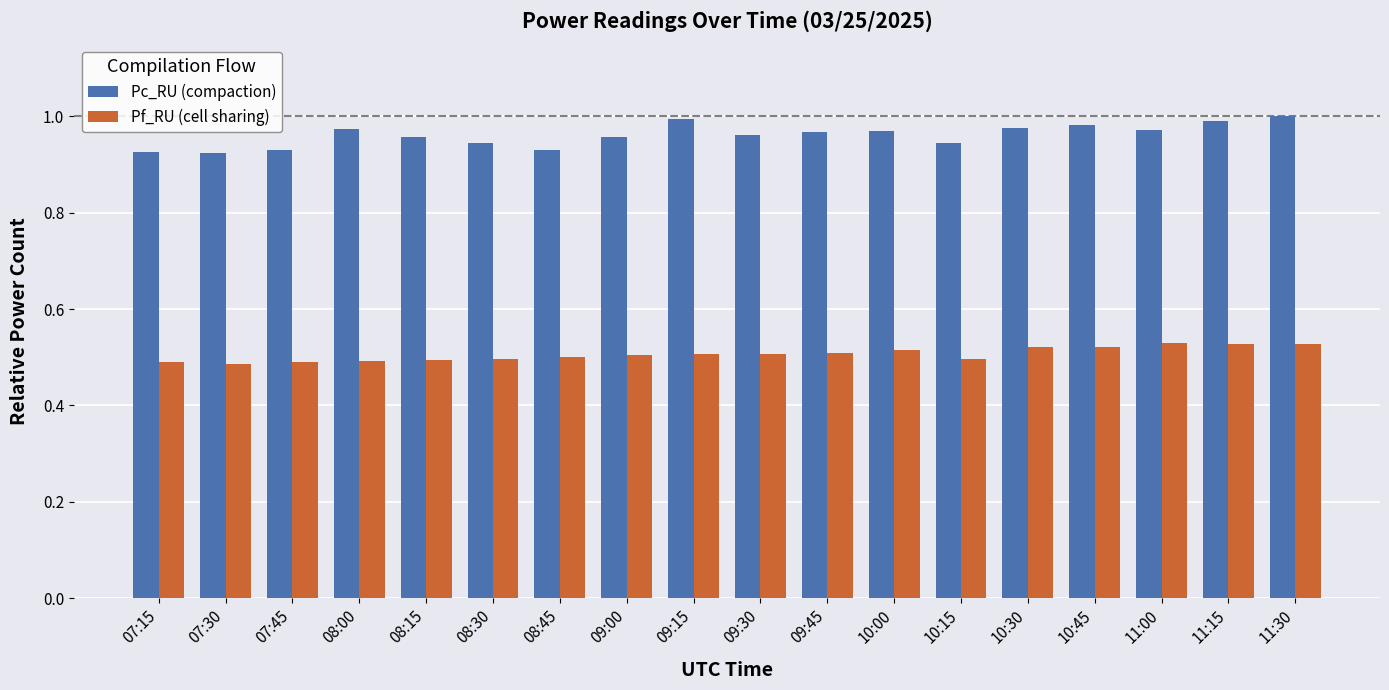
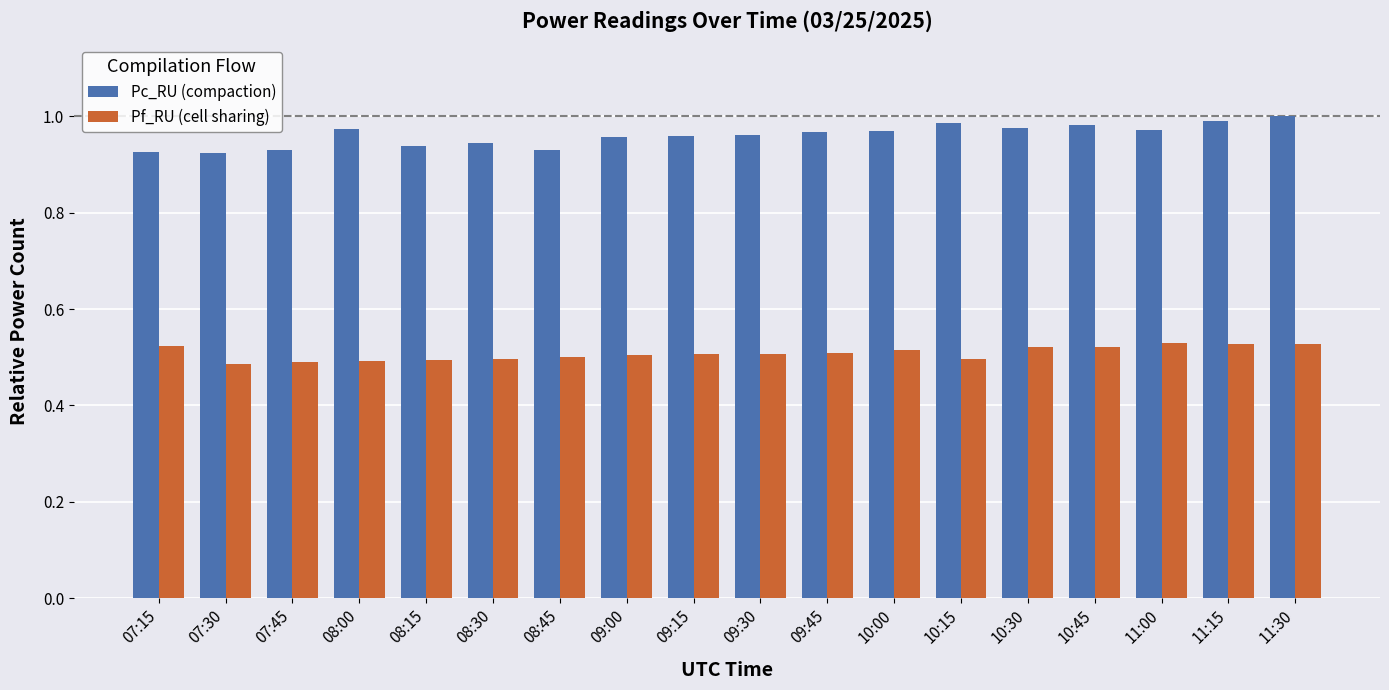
  {
    "Pc_RU (compaction)": {
      "07:15": 0.93,
      "07:30": 0.92,
      "07:45": 0.93,
      "08:00": 0.97,
-     "08:15": 0.96,
+     "08:15": 0.94,
      "08:30": 0.94,
      "08:45": 0.93,
      "09:00": 0.96,
-     "09:15": 1.00,
+     "09:15": 0.96,
      "09:30": 0.96,
      "09:45": 0.97,
      "10:00": 0.97,
-     "10:15": 0.94,
+     "10:15": 0.99,
      "10:30": 0.98,
      "10:45": 0.98,
      "11:00": 0.97,
      "11:15": 0.99,
      "11:30": 1.00
    },
    "Pf_RU (cell sharing)": {
-     "07:15": 0.49,
+     "07:15": 0.52,
      "07:30": 0.49,
      "07:45": 0.49,
      "08:00": 0.49,
      "08:15": 0.49,
      "08:30": 0.50,
      "08:45": 0.50,
      "09:00": 0.50,
      "09:15": 0.51,
      "09:30": 0.51,
      "09:45": 0.51,
      "10:00": 0.52,
      "10:15": 0.50,
      "10:30": 0.52,
      "10:45": 0.52,
      "11:00": 0.53,
      "11:15": 0.53,
      "11:30": 0.53
    }
  }
